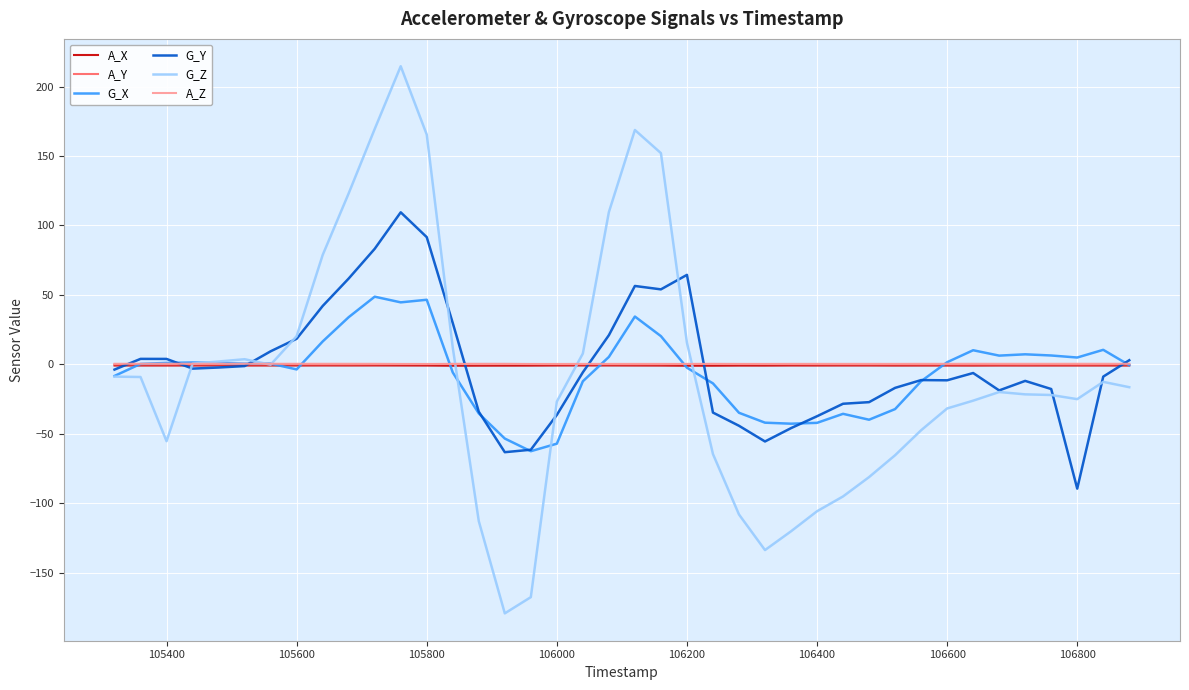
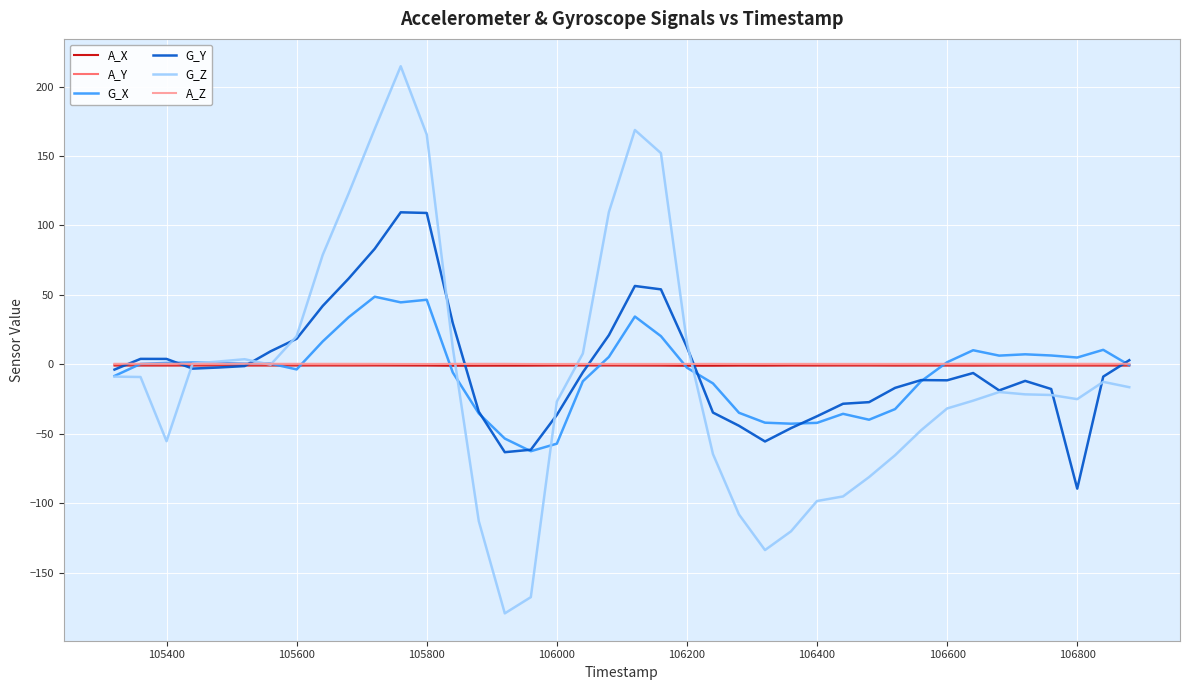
  {
    "G_X": {
      "105600": -4,
      "105800": 46,
      "106000": -57,
      "106400": -42,
      "106800": 5
    },
    "G_Y": {
      "105400": 4,
      "105600": 18,
-     "105800": 92,
+     "105800": 109,
      "106000": -36,
-     "106200": 64,
+     "106200": 12,
      "106400": -37,
      "106600": -12,
      "106800": -90
    },
    "G_Z": {
      "105400": -55,
      "105600": 20,
      "105800": 165,
      "106000": -27,
      "106200": 15,
-     "106400": -106,
+     "106400": -98,
      "106600": -32,
      "106800": -25
    }
  }
